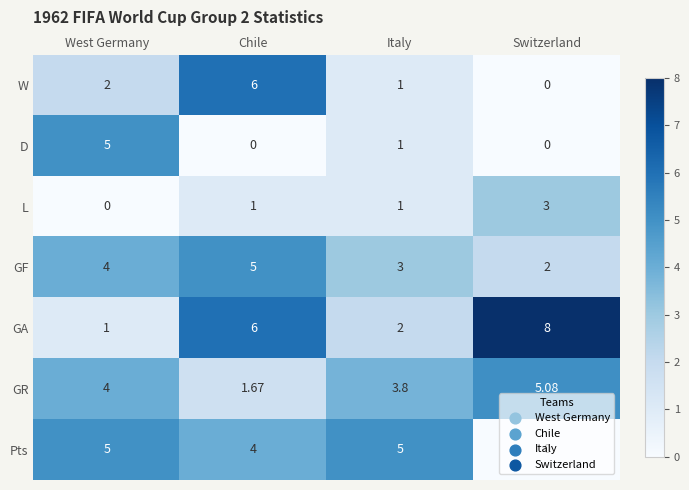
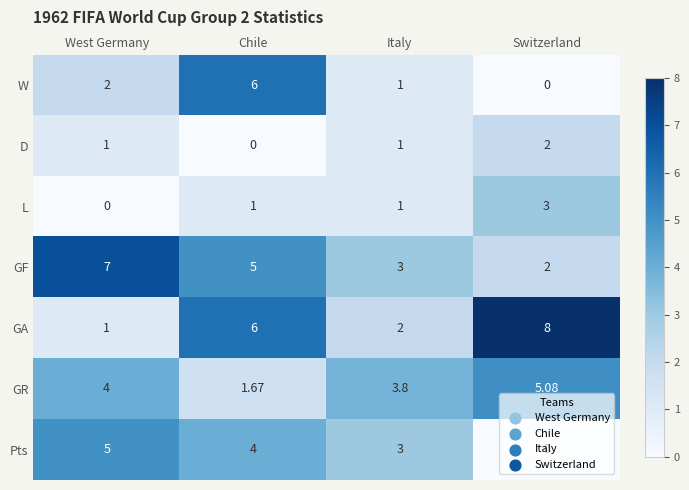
  {
    "W": {
      "West Germany": 2,
      "Chile": 6,
      "Italy": 1,
      "Switzerland": 0
    },
    "D": {
-     "West Germany": 5,
+     "West Germany": 1,
      "Chile": 0,
      "Italy": 1,
-     "Switzerland": 0
+     "Switzerland": 2
    },
    "L": {
      "West Germany": 0,
      "Chile": 1,
      "Italy": 1,
      "Switzerland": 3
    },
    "GF": {
-     "West Germany": 4,
+     "West Germany": 7,
      "Chile": 5,
      "Italy": 3,
      "Switzerland": 2
    },
    "GA": {
      "West Germany": 1,
      "Chile": 6,
      "Italy": 2,
      "Switzerland": 8
    },
    "GR": {
      "West Germany": 4,
      "Chile": 1.67,
      "Italy": 3.8
    },
    "Pts": {
      "West Germany": 5,
      "Chile": 4,
-     "Italy": 5
+     "Italy": 3
    }
  }
